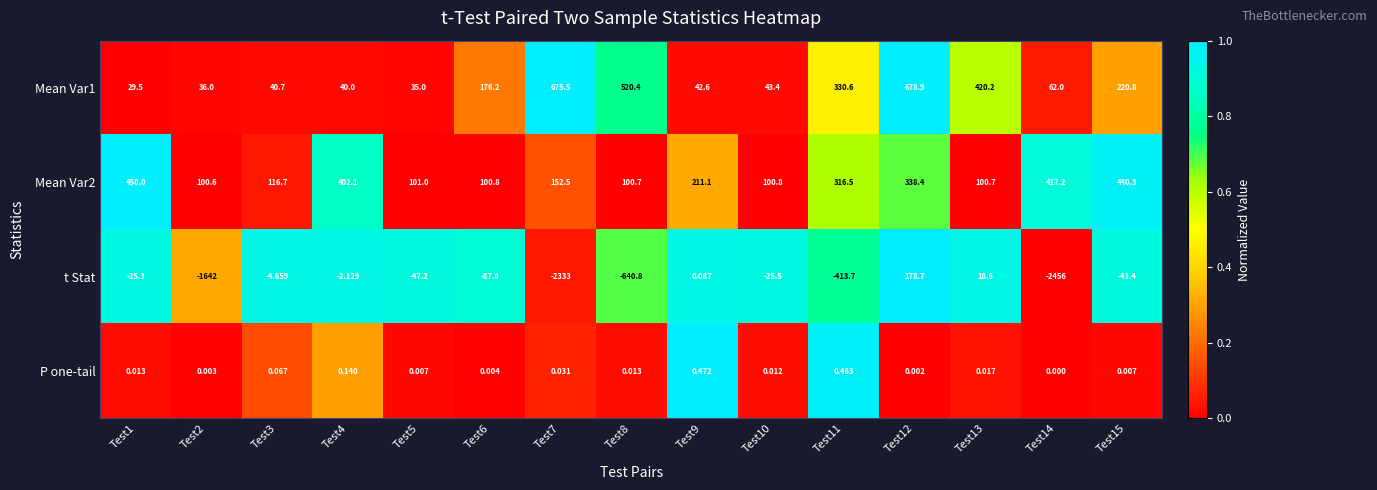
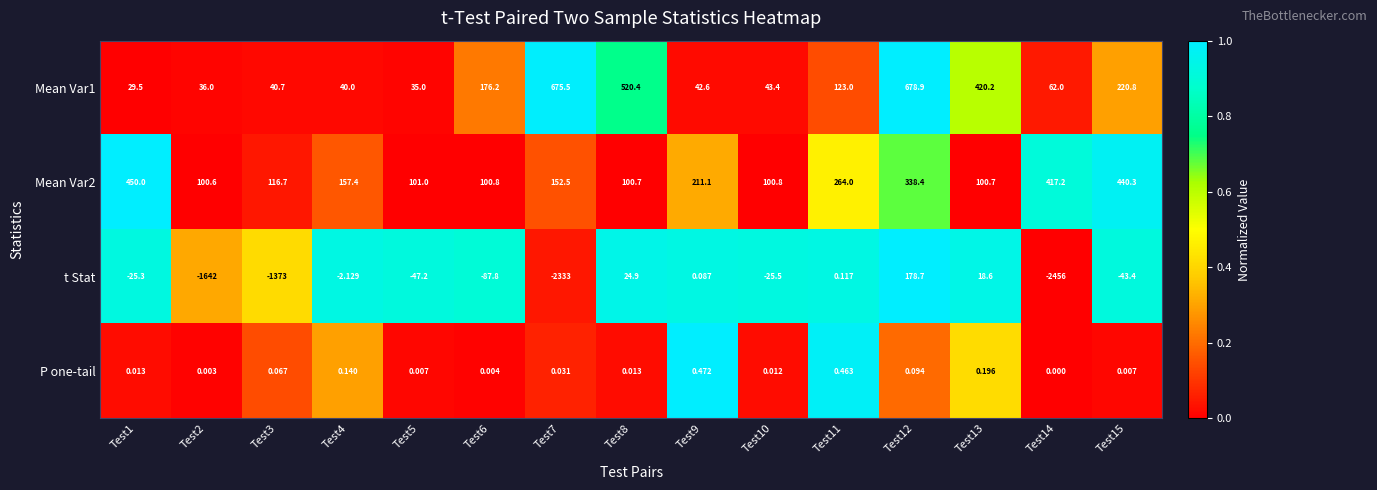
  {
    "Mean Var1": {
      "Test1": 29.5,
      "Test2": 36.0,
      "Test3": 40.7,
      "Test4": 40.0,
      "Test5": 35.0,
      "Test6": 176.2,
      "Test7": 675.5,
      "Test8": 520.4,
      "Test9": 42.6,
      "Test10": 43.4,
-     "Test11": 330.6,
+     "Test11": 123.0,
      "Test12": 678.9,
      "Test13": 420.2,
      "Test14": 62.0,
      "Test15": 220.8
    },
    "Mean Var2": {
      "Test1": 450.0,
      "Test2": 100.6,
      "Test3": 116.7,
-     "Test4": 402.1,
+     "Test4": 157.4,
      "Test5": 101.0,
      "Test6": 100.8,
      "Test7": 152.5,
      "Test8": 100.7,
      "Test9": 211.1,
      "Test10": 100.8,
-     "Test11": 316.5,
+     "Test11": 264.0,
      "Test12": 338.4,
      "Test13": 100.7,
      "Test14": 417.2,
      "Test15": 440.3
    },
    "t Stat": {
      "Test1": -25.3,
      "Test2": -1642,
-     "Test3": -4.659,
+     "Test3": -1373,
      "Test4": -2.129,
      "Test5": -47.2,
      "Test6": -87.8,
      "Test7": -2333,
-     "Test8": -640.8,
+     "Test8": 24.9,
      "Test9": 0.087,
      "Test10": -25.5,
-     "Test11": -413.7,
+     "Test11": 0.117,
      "Test12": 178.7,
      "Test13": 18.6,
      "Test14": -2456,
      "Test15": -43.4
    },
    "P one-tail": {
      "Test1": 0.013,
      "Test2": 0.003,
      "Test3": 0.067,
      "Test4": 0.140,
      "Test5": 0.007,
      "Test6": 0.004,
      "Test7": 0.031,
      "Test8": 0.013,
      "Test9": 0.472,
      "Test10": 0.012,
      "Test11": 0.463,
-     "Test12": 0.002,
-     "Test13": 0.017,
+     "Test12": 0.094,
+     "Test13": 0.196,
      "Test14": 0.000,
      "Test15": 0.007
    }
  }
